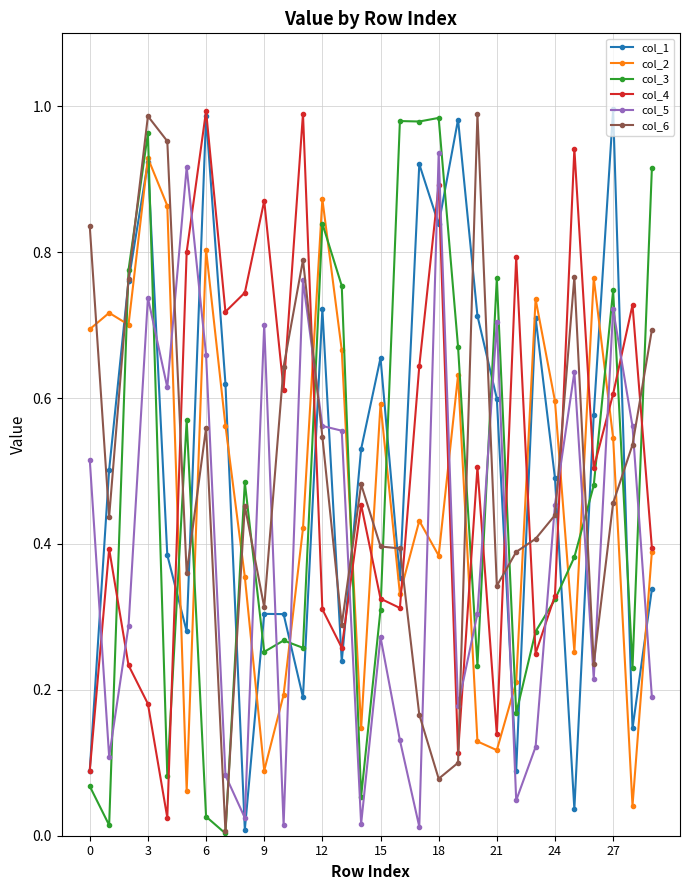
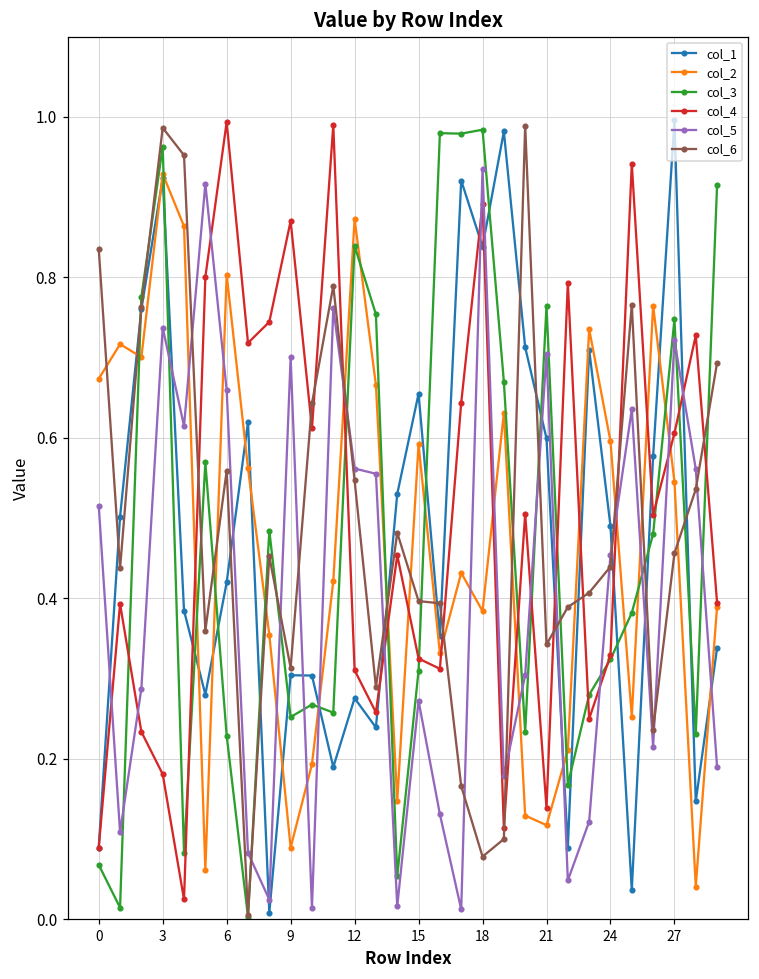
  {
    "col_1": {
      "3": 0.92,
-     "6": 0.99,
+     "6": 0.42,
      "9": 0.30,
-     "12": 0.72,
+     "12": 0.28,
      "15": 0.66,
      "18": 0.84,
      "21": 0.60,
      "24": 0.49
    },
    "col_2": {
-     "0": 0.69,
+     "0": 0.67,
      "3": 0.93,
      "6": 0.80,
      "9": 0.09,
      "12": 0.87,
      "15": 0.59,
      "18": 0.38,
      "21": 0.12,
      "24": 0.60,
      "27": 0.55
    },
    "col_3": {
      "0": 0.07,
      "3": 0.96,
-     "6": 0.03,
+     "6": 0.23,
      "9": 0.25,
      "12": 0.84,
      "15": 0.31,
      "18": 0.98,
      "21": 0.76,
      "24": 0.32,
      "27": 0.75
    },
    "col_4": {
      "3": 0.18,
      "6": 0.99,
      "9": 0.87,
      "12": 0.31,
      "15": 0.32,
      "18": 0.89,
      "21": 0.14,
      "24": 0.33,
      "27": 0.61
    },
    "col_5": {
      "0": 0.52,
      "3": 0.74,
      "6": 0.66,
      "9": 0.70,
      "12": 0.56,
      "15": 0.27,
      "18": 0.94,
      "21": 0.70,
      "24": 0.45,
      "27": 0.72
    },
    "col_6": {
      "0": 0.84,
      "3": 0.99,
      "6": 0.56,
      "9": 0.31,
      "12": 0.55,
      "15": 0.40,
      "18": 0.08,
      "21": 0.34,
      "24": 0.44,
      "27": 0.46
    }
  }
